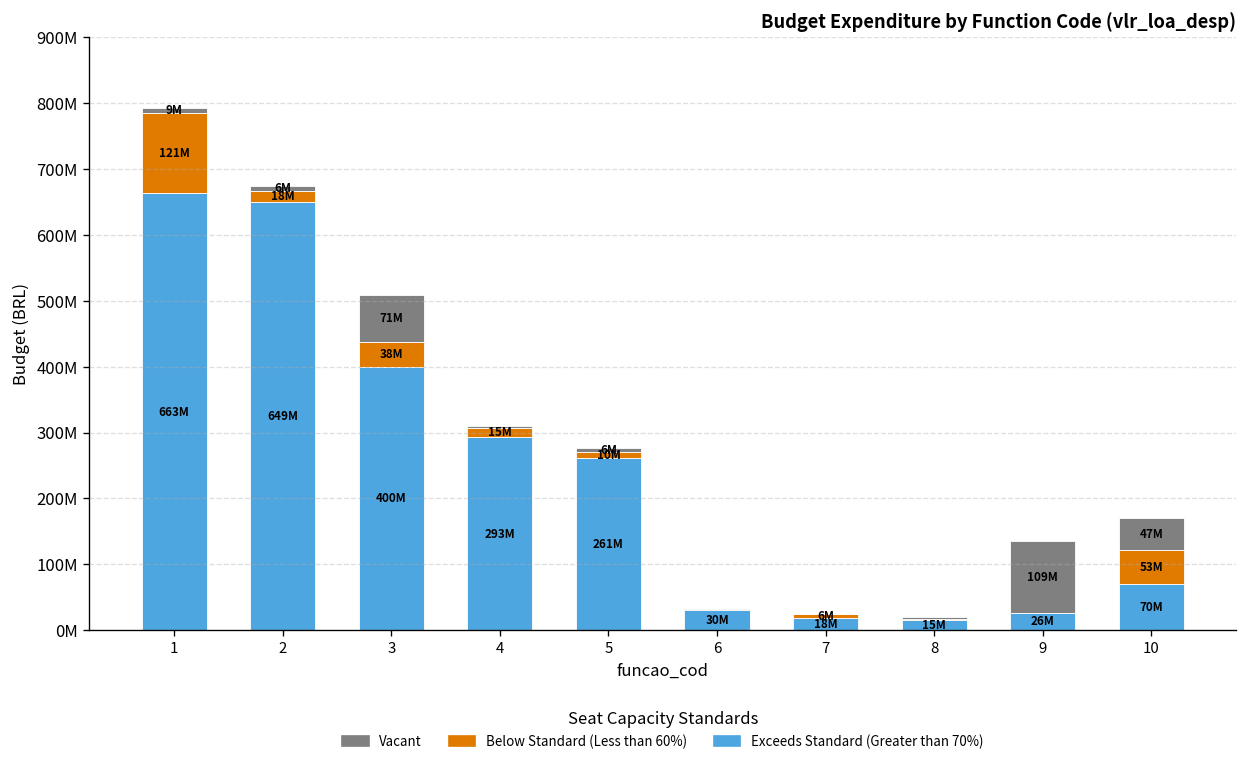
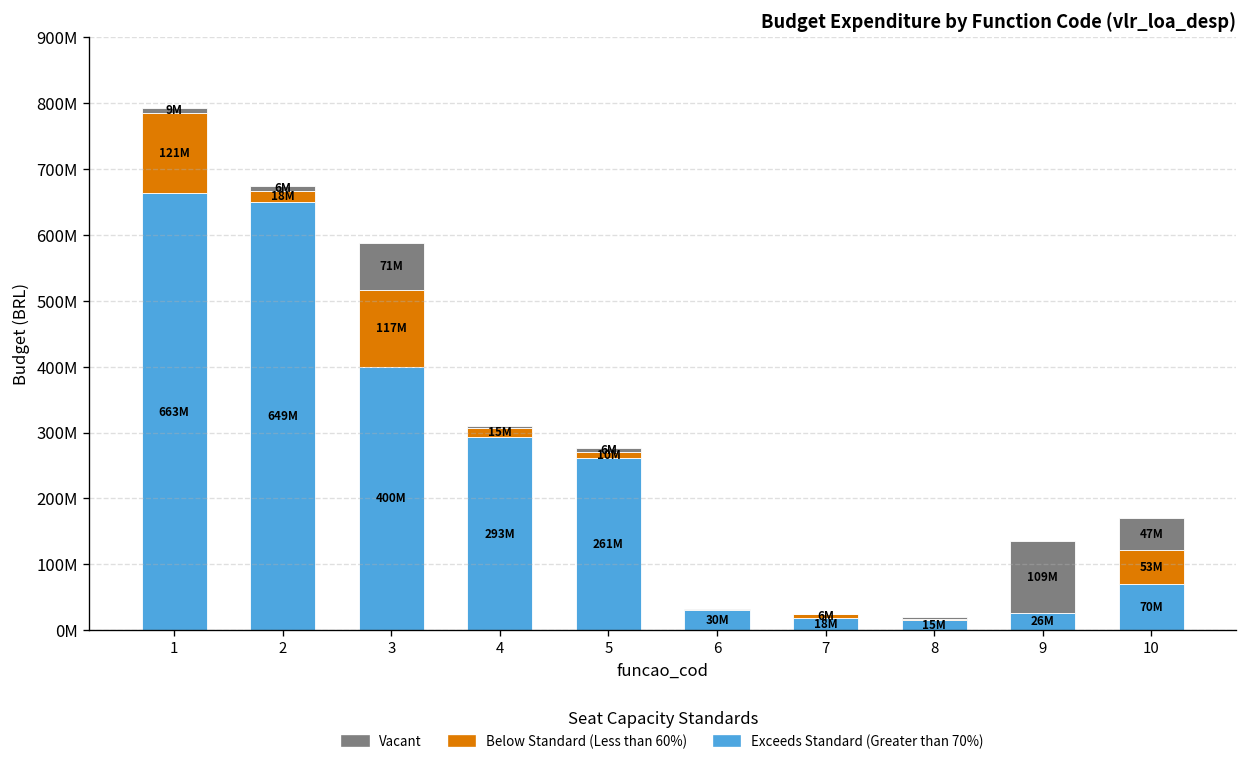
  {
    "Exceeds Standard (Greater than 70%)": {
      "1": "663M",
      "2": "649M",
      "3": "400M",
      "4": "293M",
      "5": "261M",
      "6": "30M",
      "8": "15M",
      "9": "26M",
      "10": "70M"
    },
    "Below Standard (Less than 60%)": {
      "1": "121M",
-     "3": "38M",
+     "3": "117M",
      "4": "15M",
      "10": "53M"
    },
    "Vacant": {
      "1": "9M",
      "3": "71M",
      "9": "109M",
      "10": "47M"
    }
  }
